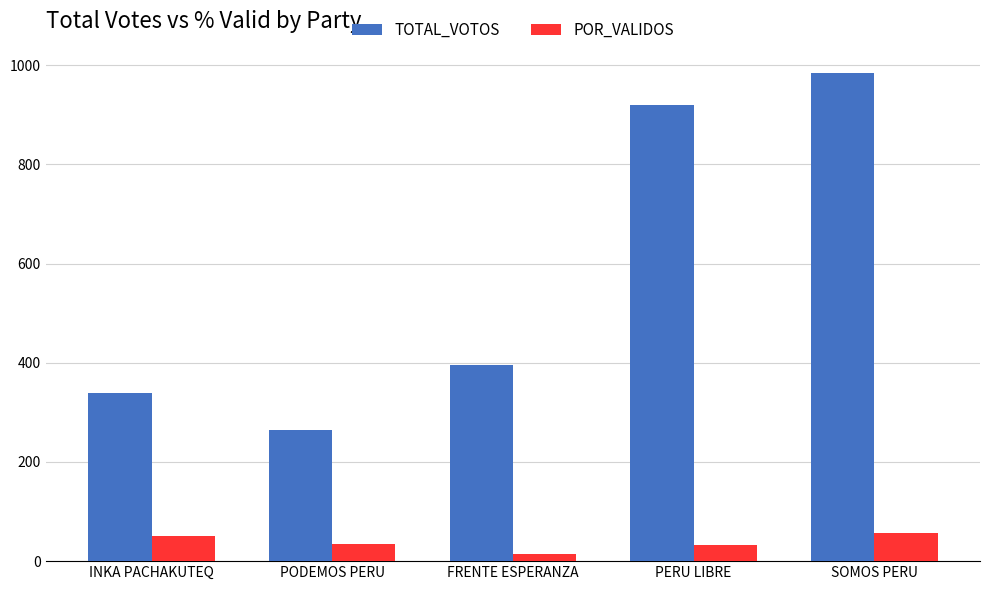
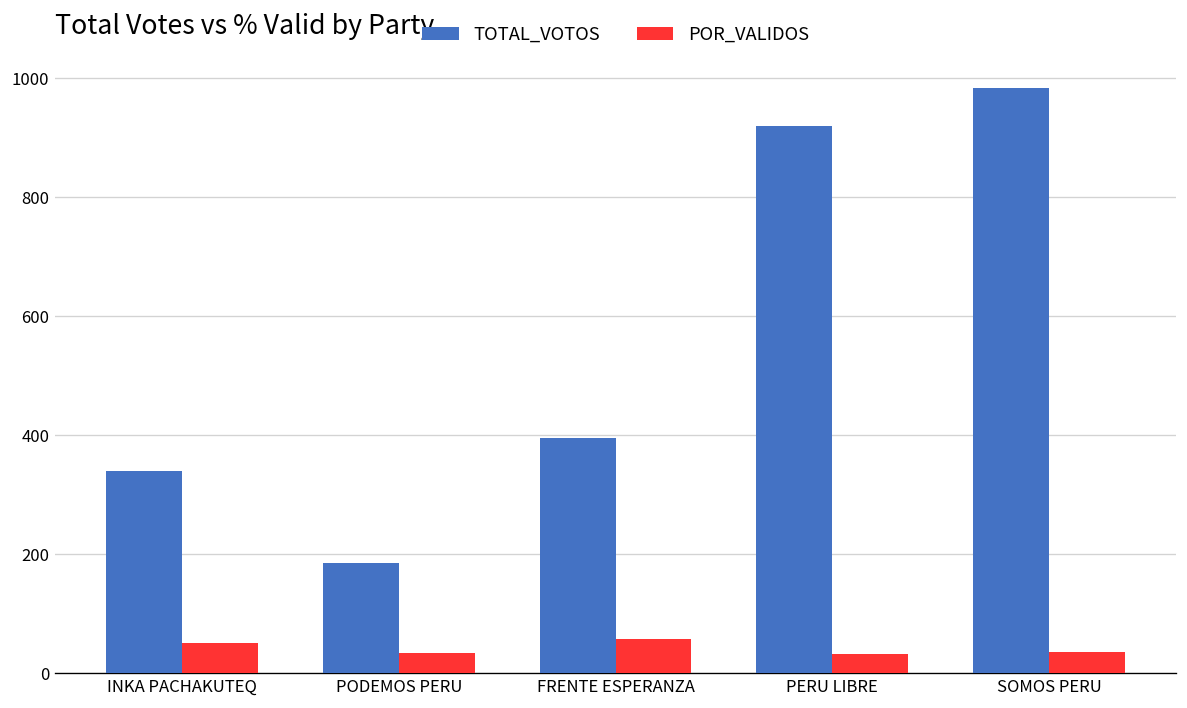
  {
    "TOTAL_VOTOS": {
      "INKA PACHAKUTEQ": 340,
-     "PODEMOS PERU": 270,
+     "PODEMOS PERU": 190,
      "FRENTE ESPERANZA": 400,
      "PERU LIBRE": 920,
      "SOMOS PERU": 980
    },
    "POR_VALIDOS": {
      "INKA PACHAKUTEQ": 50,
      "PODEMOS PERU": 30,
-     "FRENTE ESPERANZA": 10,
+     "FRENTE ESPERANZA": 60,
      "PERU LIBRE": 30,
-     "SOMOS PERU": 60
+     "SOMOS PERU": 40
    }
  }
